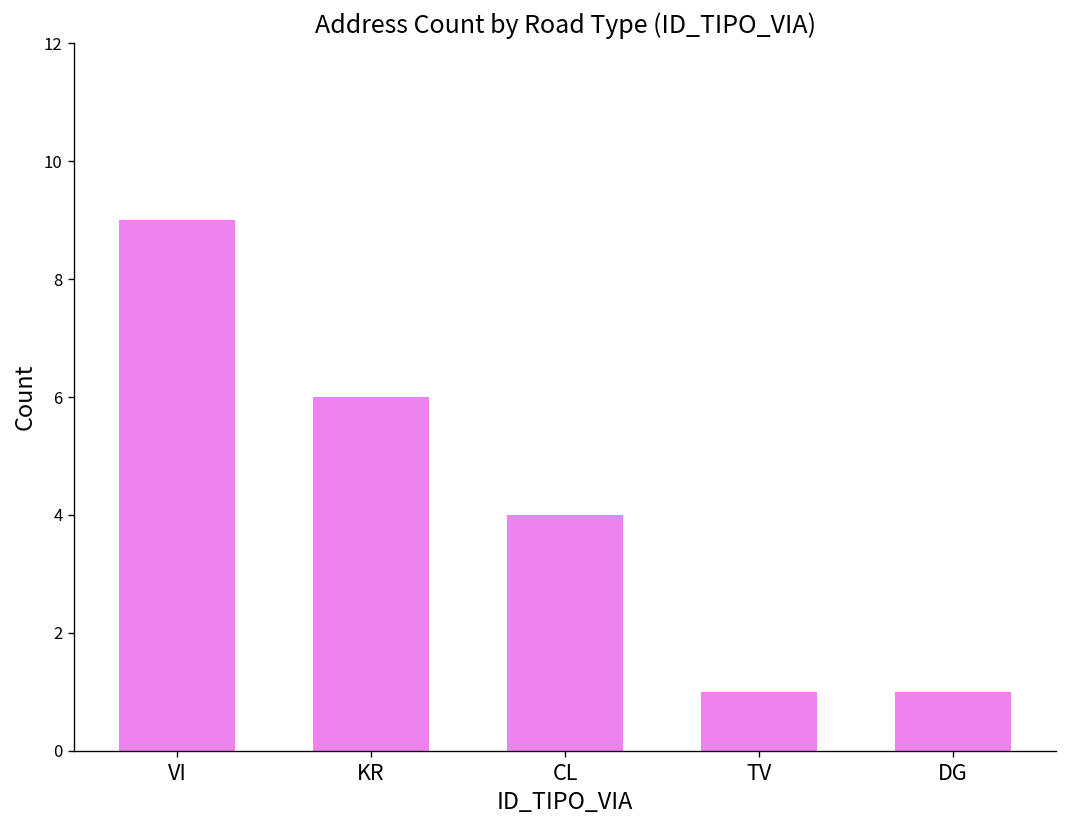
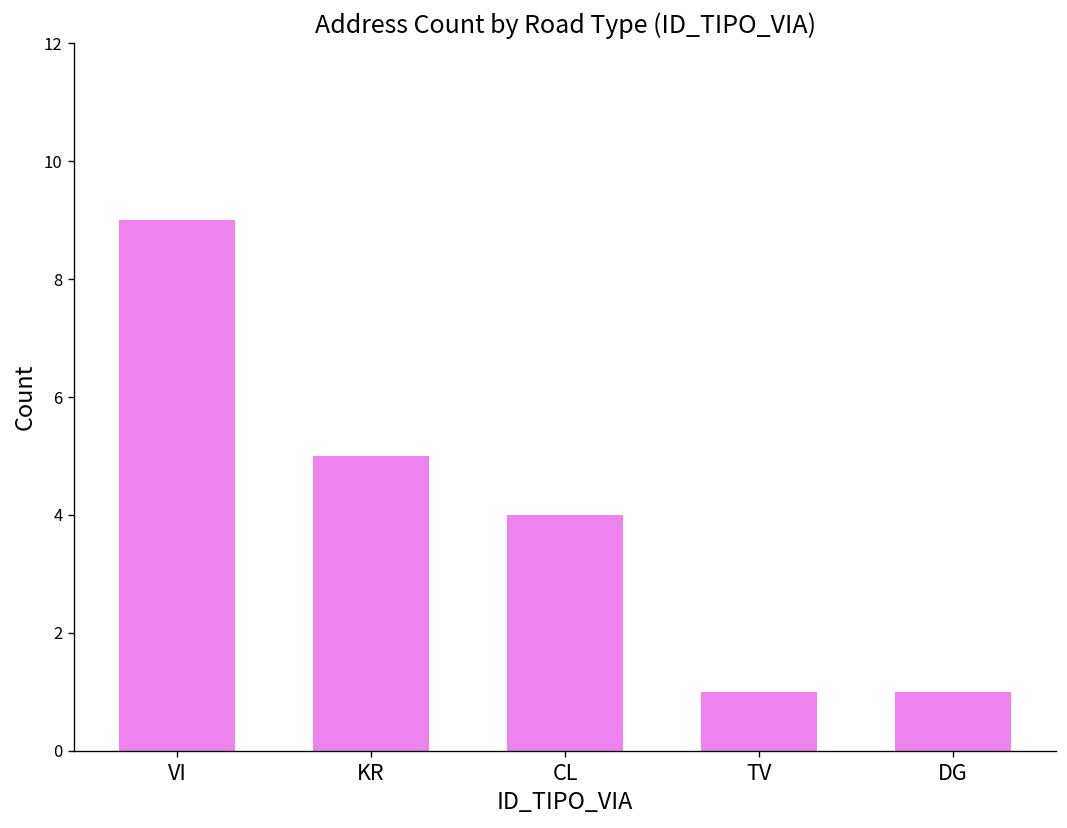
  {
    "VI": 9,
-   "KR": 6,
+   "KR": 5,
    "CL": 4,
    "TV": 1,
    "DG": 1
  }
